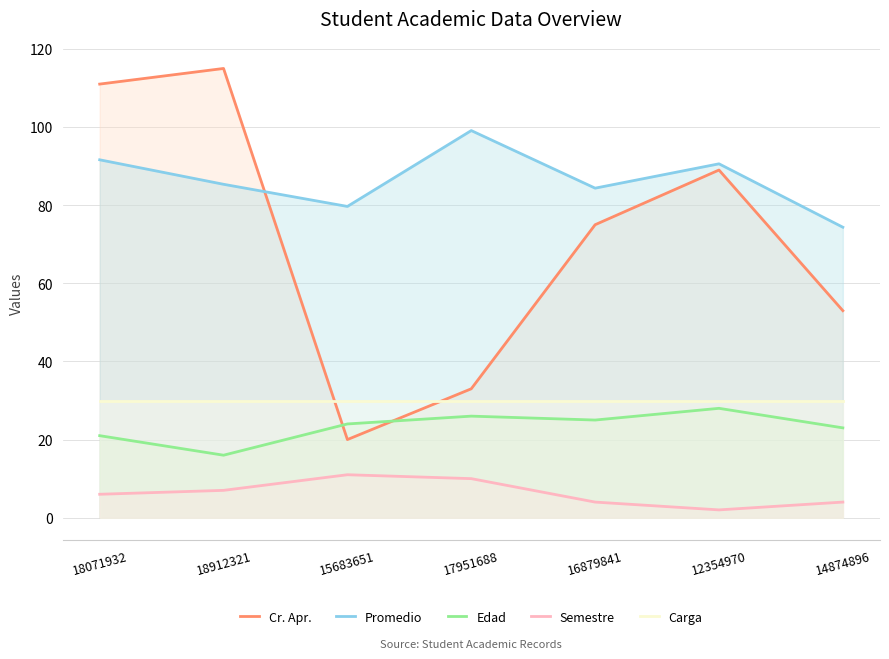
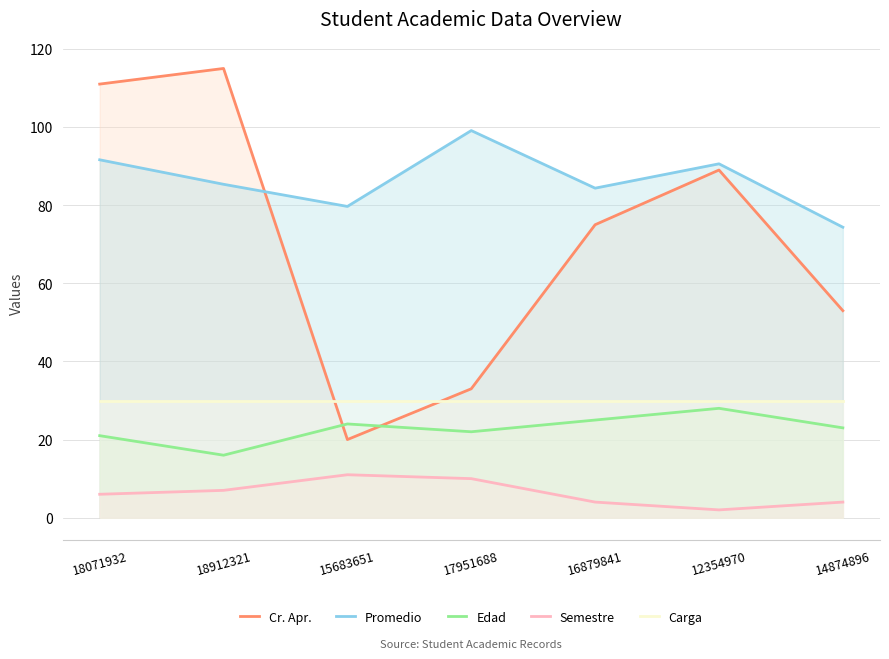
  {
    "Cr. Apr.": {
      "18071932": 111,
      "18912321": 115,
      "15683651": 20,
      "17951688": 33,
      "16879841": 75,
      "12354970": 89,
      "14874896": 53
    },
    "Promedio": {
      "18071932": 92,
      "18912321": 85,
      "15683651": 80,
      "17951688": 99,
      "16879841": 84,
      "12354970": 91,
      "14874896": 74
    },
    "Edad": {
      "18071932": 21,
      "18912321": 16,
      "15683651": 24,
-     "17951688": 26,
+     "17951688": 22,
      "16879841": 25,
      "12354970": 28,
      "14874896": 23
    },
    "Semestre": {
      "18071932": 6,
      "18912321": 7,
      "15683651": 11,
      "17951688": 10,
      "16879841": 4,
      "12354970": 2,
      "14874896": 4
    },
    "Carga": {
      "18071932": 30,
      "18912321": 30,
      "15683651": 30,
      "17951688": 30,
      "16879841": 30,
      "12354970": 30,
      "14874896": 30
    }
  }
